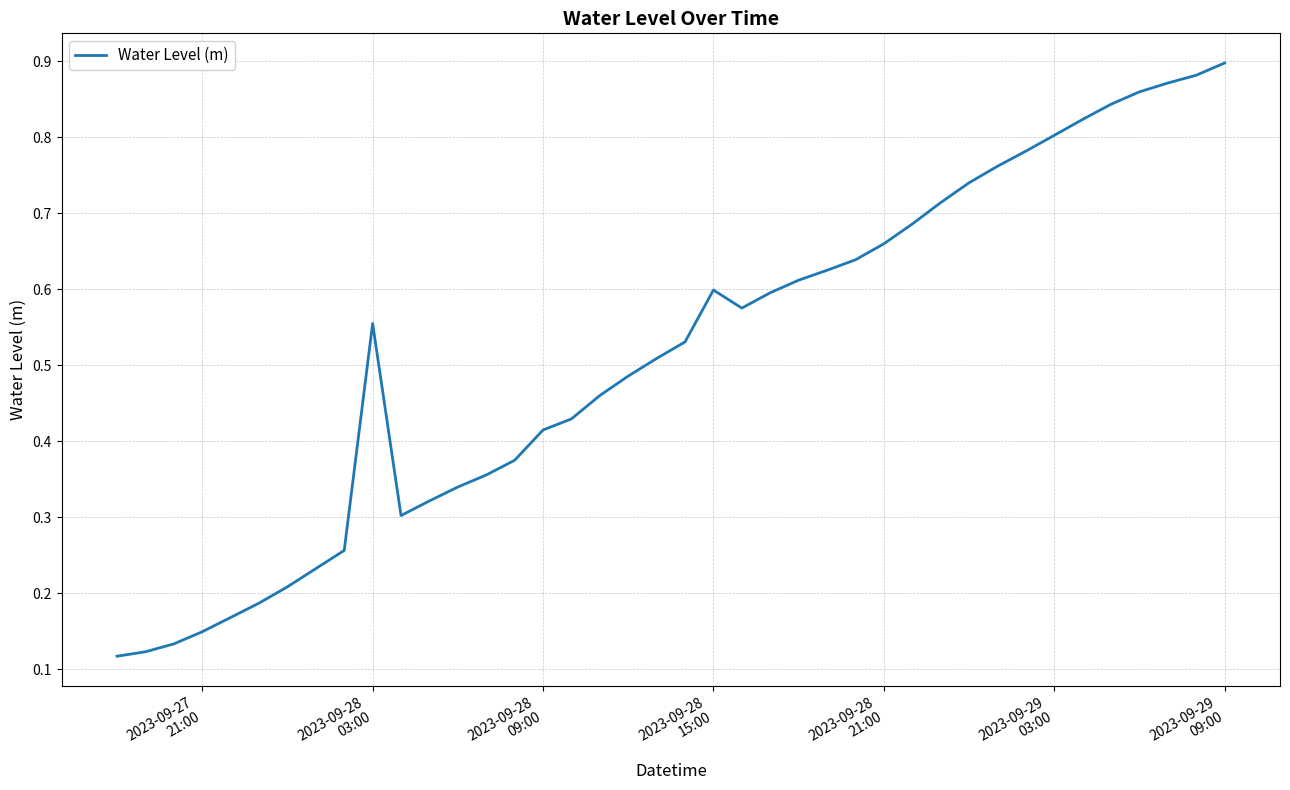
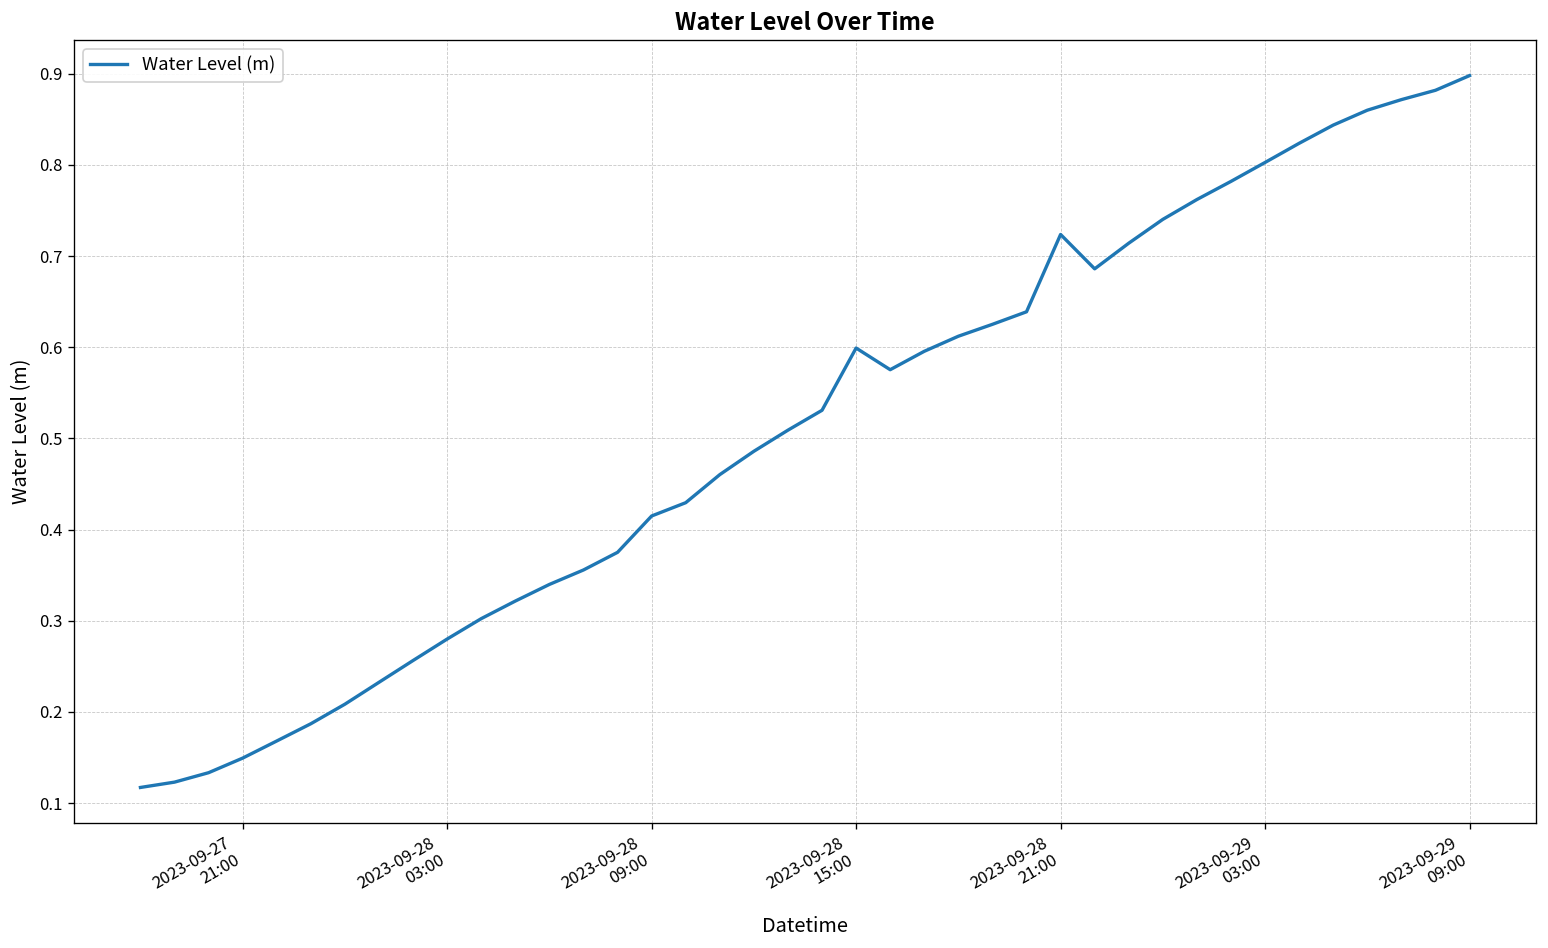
  {
    "2023-09-27 21:00": 0.15,
-   "2023-09-28 03:00": 0.56,
+   "2023-09-28 03:00": 0.28,
    "2023-09-28 09:00": 0.41,
    "2023-09-28 15:00": 0.60,
-   "2023-09-28 21:00": 0.66,
+   "2023-09-28 21:00": 0.72,
    "2023-09-29 03:00": 0.80,
    "2023-09-29 09:00": 0.90
  }
